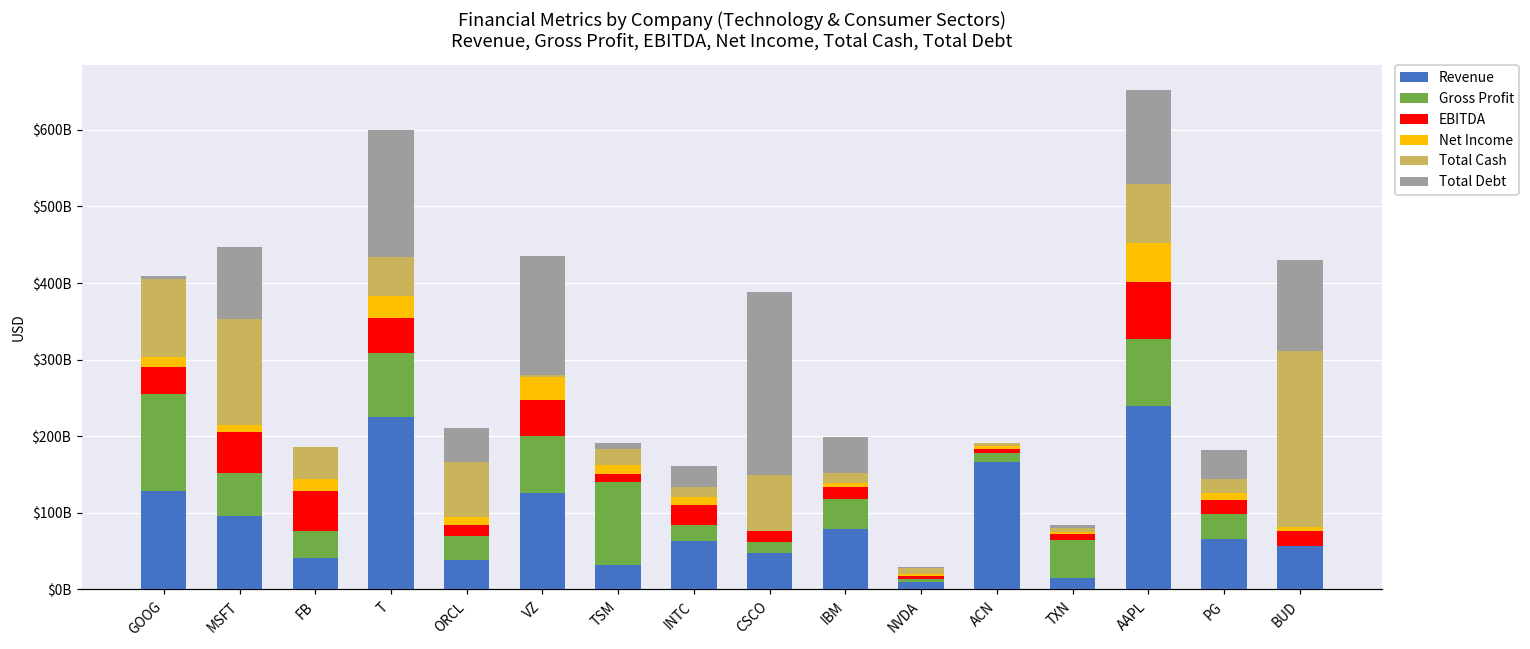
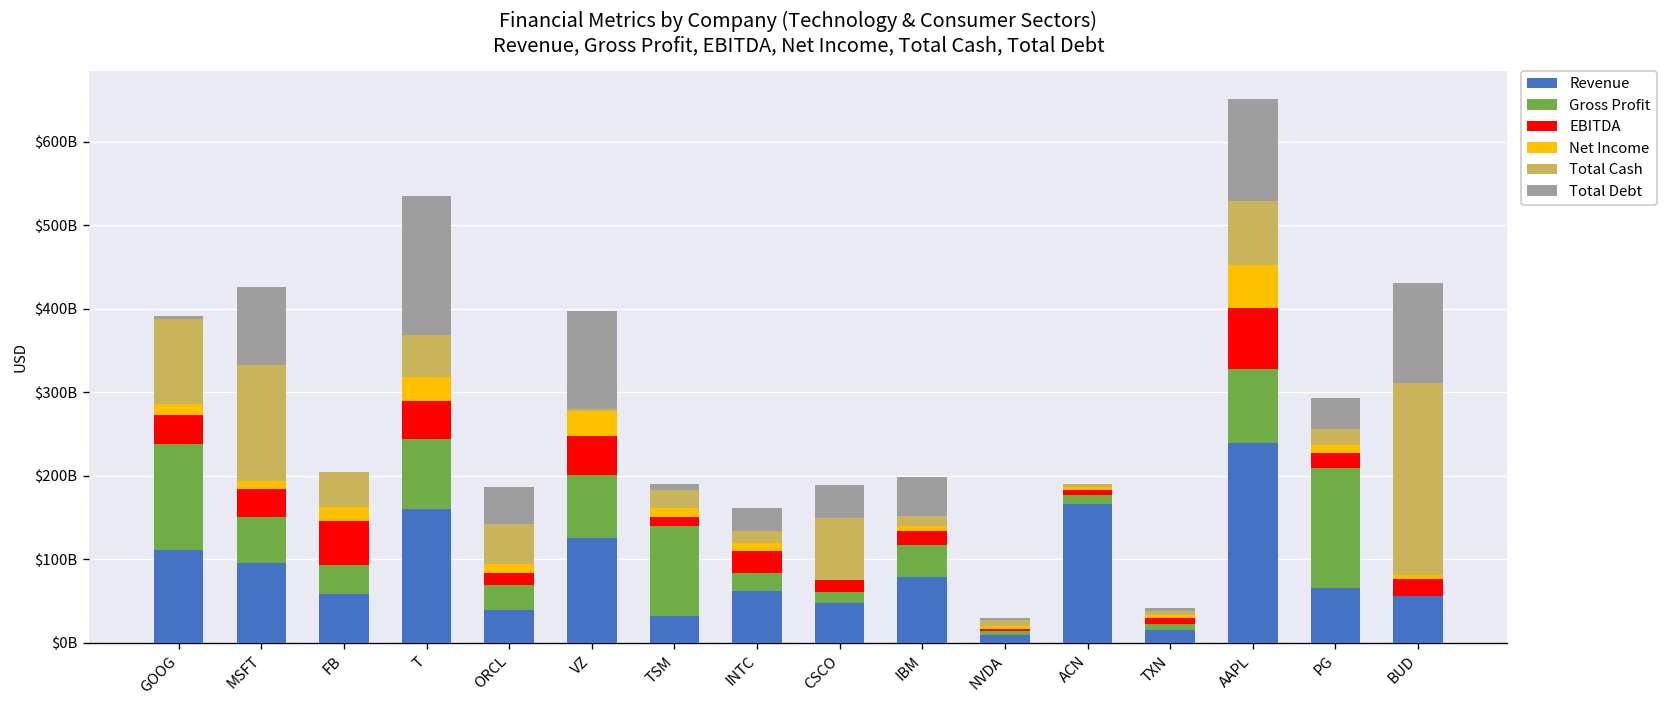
  {
    "Revenue": {
-     "GOOG": "$130000000000",
+     "GOOG": "$110000000000",
      "MSFT": "$100000000000",
-     "FB": "$40000000000",
-     "T": "$230000000000",
+     "FB": "$60000000000",
+     "T": "$160000000000",
      "ORCL": "$40000000000",
      "VZ": "$130000000000",
      "TSM": "$30000000000",
      "INTC": "$60000000000",
      "CSCO": "$50000000000",
      "IBM": "$80000000000",
      "NVDA": "$10000000000",
      "ACN": "$170000000000",
      "TXN": "$10000000000",
      "AAPL": "$240000000000",
      "PG": "$70000000000",
      "BUD": "$60000000000"
    },
    "Gross Profit": {
      "GOOG": "$130000000000",
      "MSFT": "$60000000000",
      "FB": "$40000000000",
      "T": "$80000000000",
      "ORCL": "$30000000000",
      "VZ": "$70000000000",
      "TSM": "$110000000000",
      "INTC": "$20000000000",
      "CSCO": "$10000000000",
      "IBM": "$40000000000",
      "NVDA": "$0",
      "ACN": "$10000000000",
-     "TXN": "$50000000000",
+     "TXN": "$10000000000",
      "AAPL": "$90000000000",
-     "PG": "$30000000000",
+     "PG": "$140000000000",
      "BUD": "$0"
    },
    "EBITDA": {
      "GOOG": "$40000000000",
-     "MSFT": "$50000000000",
+     "MSFT": "$30000000000",
      "FB": "$50000000000",
      "T": "$50000000000",
      "ORCL": "$20000000000",
      "VZ": "$50000000000",
      "TSM": "$10000000000",
      "INTC": "$30000000000",
      "CSCO": "$10000000000",
      "IBM": "$20000000000",
      "ACN": "$10000000000",
      "TXN": "$10000000000",
      "AAPL": "$70000000000",
      "PG": "$20000000000",
      "BUD": "$20000000000"
    },
    "Net Income": {
      "GOOG": "$10000000000",
      "MSFT": "$10000000000",
      "FB": "$20000000000",
      "T": "$30000000000",
      "ORCL": "$10000000000",
      "VZ": "$30000000000",
      "TSM": "$10000000000",
      "INTC": "$10000000000",
      "CSCO": "$0",
      "IBM": "$10000000000",
      "TXN": "$0",
      "AAPL": "$50000000000",
      "PG": "$10000000000",
      "BUD": "$10000000000"
    },
    "Total Cash": {
      "GOOG": "$100000000000",
      "MSFT": "$140000000000",
      "FB": "$40000000000",
      "T": "$50000000000",
-     "ORCL": "$70000000000",
+     "ORCL": "$50000000000",
      "TSM": "$20000000000",
      "INTC": "$10000000000",
      "CSCO": "$70000000000",
      "IBM": "$10000000000",
      "NVDA": "$10000000000",
      "ACN": "$0",
      "TXN": "$0",
      "AAPL": "$80000000000",
      "PG": "$20000000000",
      "BUD": "$230000000000"
    },
    "Total Debt": {
      "GOOG": "$0",
      "MSFT": "$90000000000",
      "FB": "$0",
      "T": "$170000000000",
      "ORCL": "$50000000000",
-     "VZ": "$160000000000",
+     "VZ": "$120000000000",
      "TSM": "$10000000000",
      "INTC": "$30000000000",
-     "CSCO": "$240000000000",
+     "CSCO": "$40000000000",
      "IBM": "$50000000000",
      "TXN": "$0",
      "AAPL": "$120000000000",
      "PG": "$40000000000",
      "BUD": "$120000000000"
    }
  }
